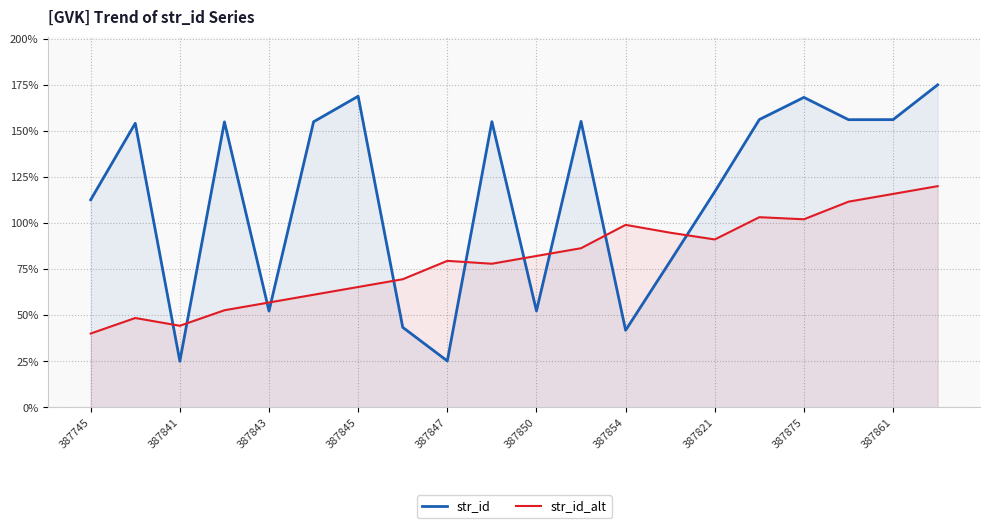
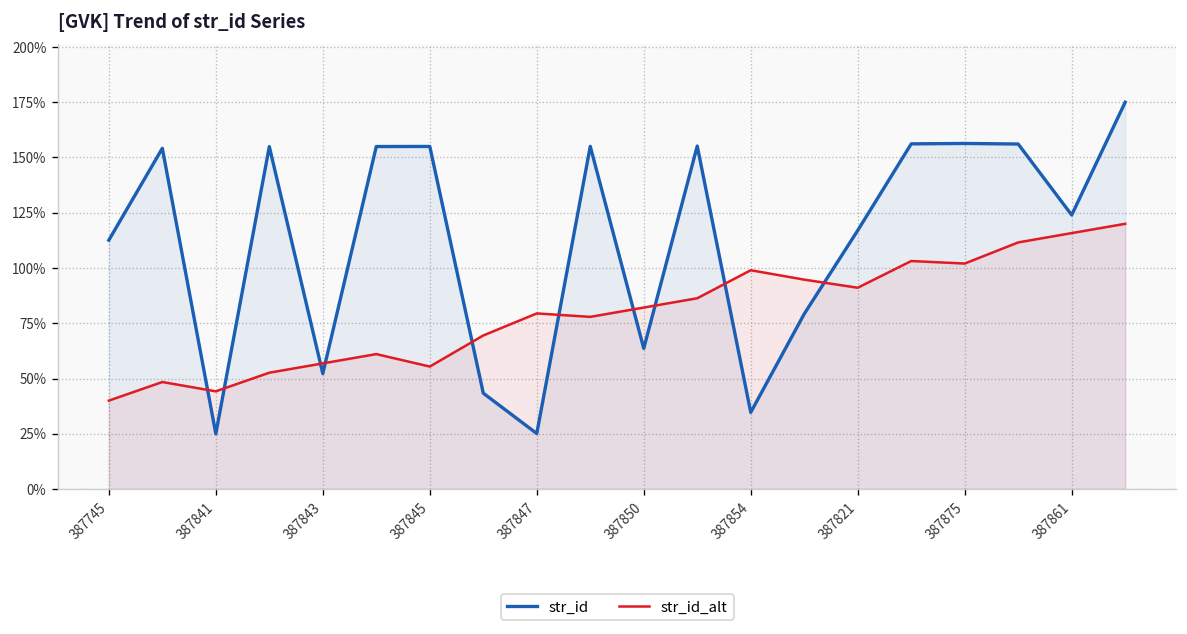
  {
    "str_id": {
      "387745": "113%",
      "387841": "25%",
      "387843": "52%",
-     "387845": "169%",
+     "387845": "155%",
      "387847": "25%",
-     "387850": "52%",
-     "387854": "42%",
+     "387850": "64%",
+     "387854": "35%",
      "387821": "117%",
-     "387875": "168%",
-     "387861": "156%"
+     "387875": "156%",
+     "387861": "124%"
    },
    "str_id_alt": {
      "387745": "40%",
      "387841": "44%",
      "387843": "57%",
-     "387845": "65%",
+     "387845": "55%",
      "387847": "79%",
      "387850": "82%",
      "387854": "99%",
      "387821": "91%",
      "387875": "102%",
      "387861": "116%"
    }
  }
